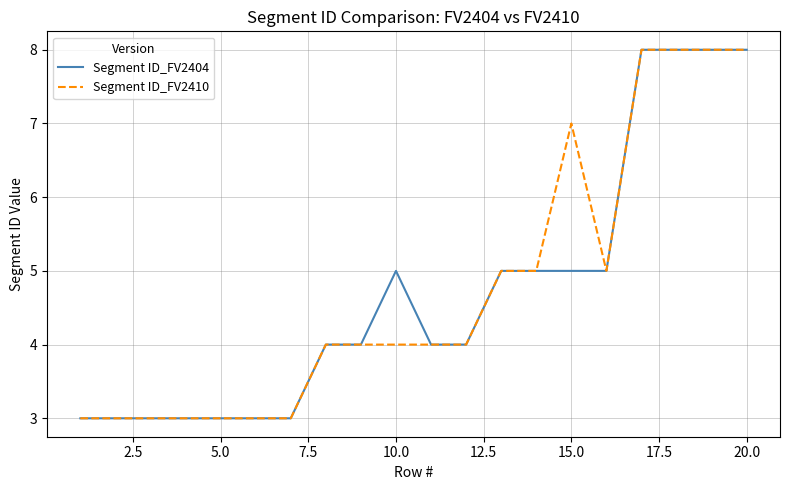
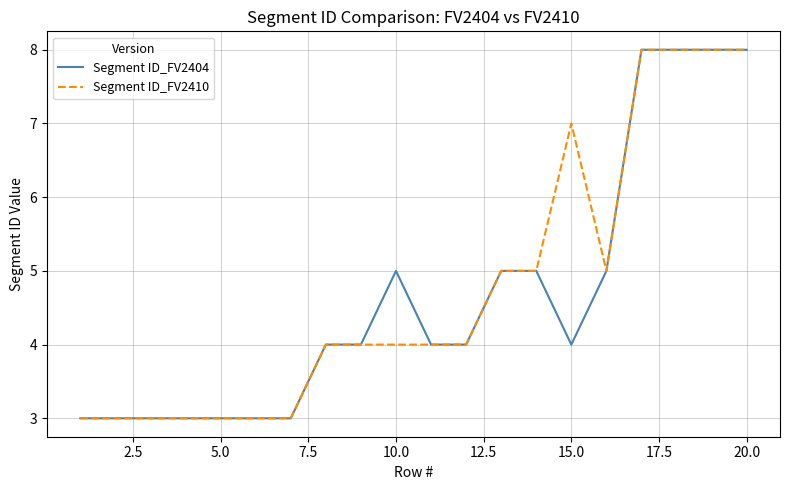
  {
    "Segment ID_FV2404": {
      "10.0": 5,
-     "15.0": 5
+     "15.0": 4
    },
    "Segment ID_FV2410": {
      "10.0": 4,
      "15.0": 7
    }
  }
